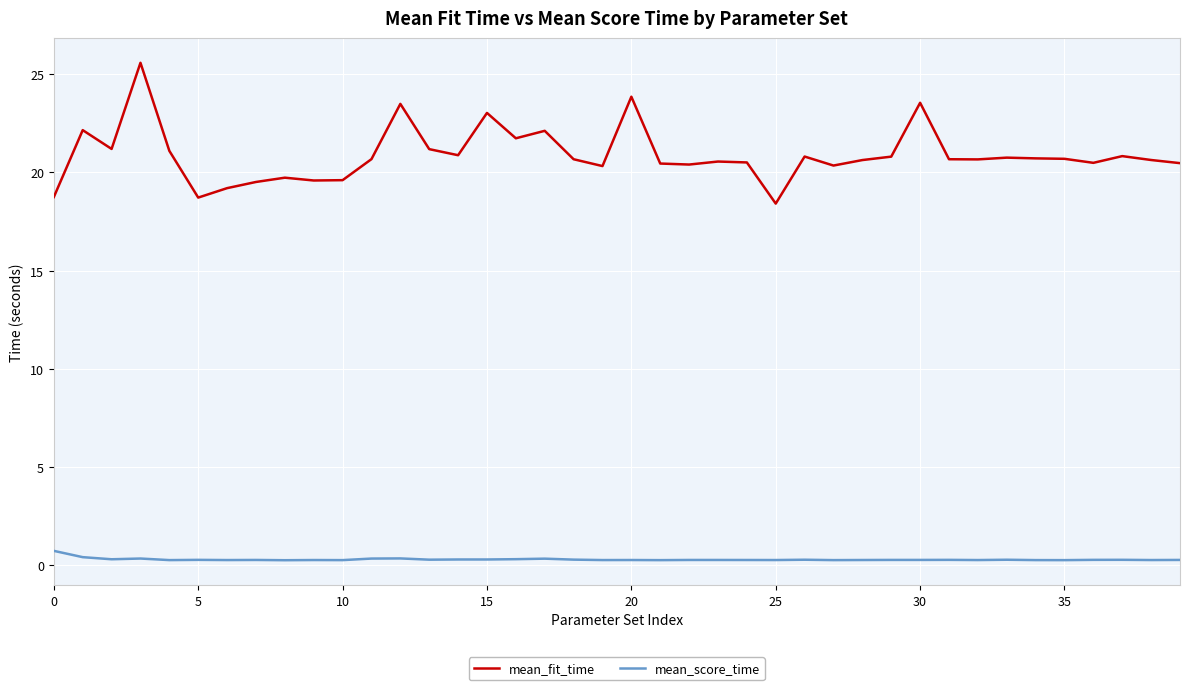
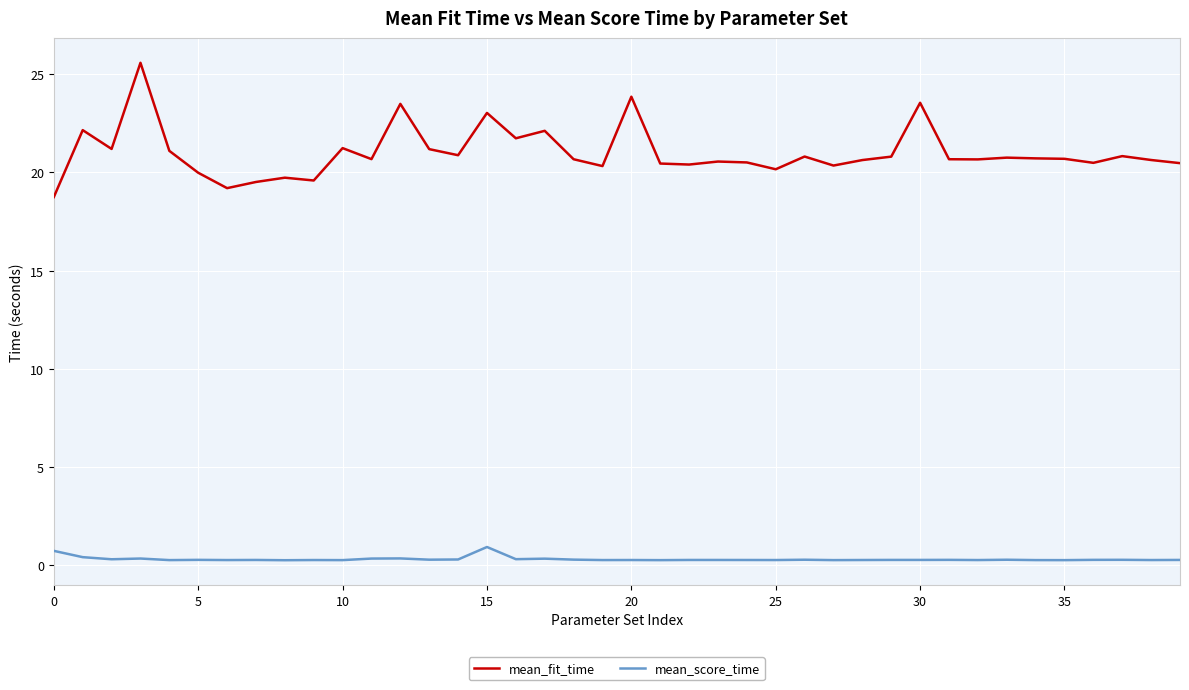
  {
    "mean_fit_time": {
      "0": 18.7,
-     "5": 18.7,
-     "10": 19.6,
+     "5": 20.0,
+     "10": 21.2,
      "15": 23.0,
      "20": 23.9,
-     "25": 18.4,
+     "25": 20.2,
      "30": 23.6,
      "35": 20.7
    },
    "mean_score_time": {
      "0": 0.7,
      "5": 0.2,
      "10": 0.2,
-     "15": 0.3,
+     "15": 0.9,
      "20": 0.2,
      "25": 0.2,
      "30": 0.2,
      "35": 0.2
    }
  }
